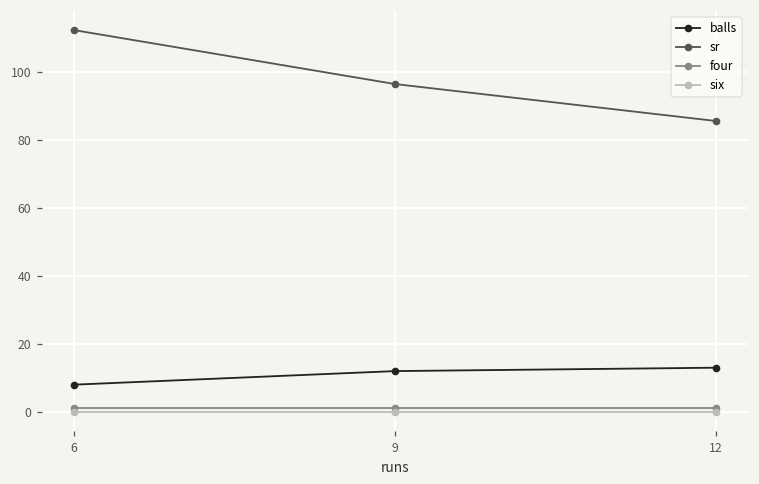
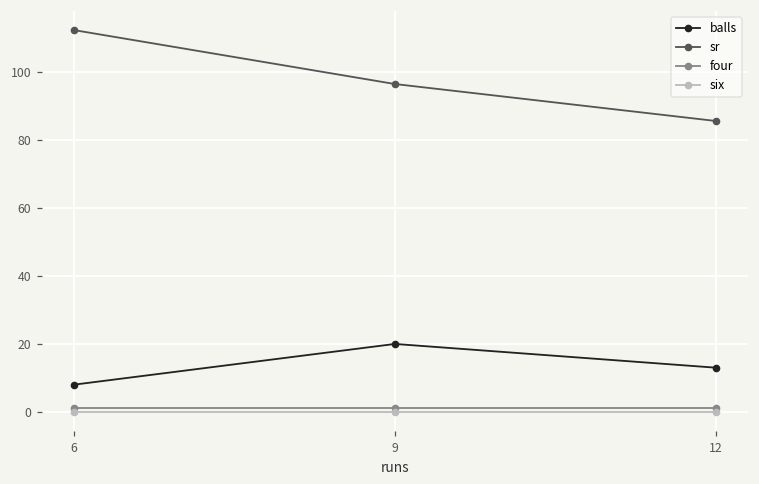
  {
    "balls": {
      "6": 8,
-     "9": 12,
+     "9": 20,
      "12": 13
    },
    "sr": {
      "6": 113,
      "9": 97,
      "12": 86
    },
    "four": {
      "6": 1,
      "9": 1,
      "12": 1
    },
    "six": {
      "6": 0,
      "9": 0,
      "12": 0
    }
  }
